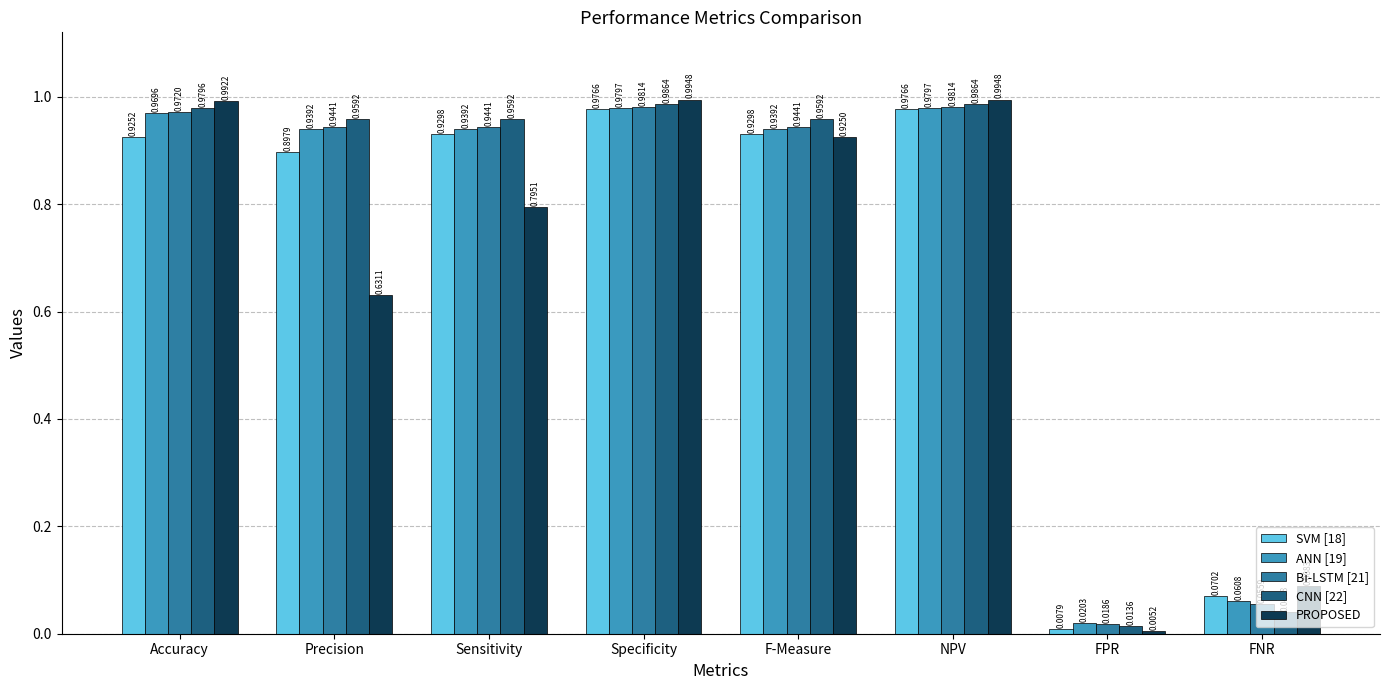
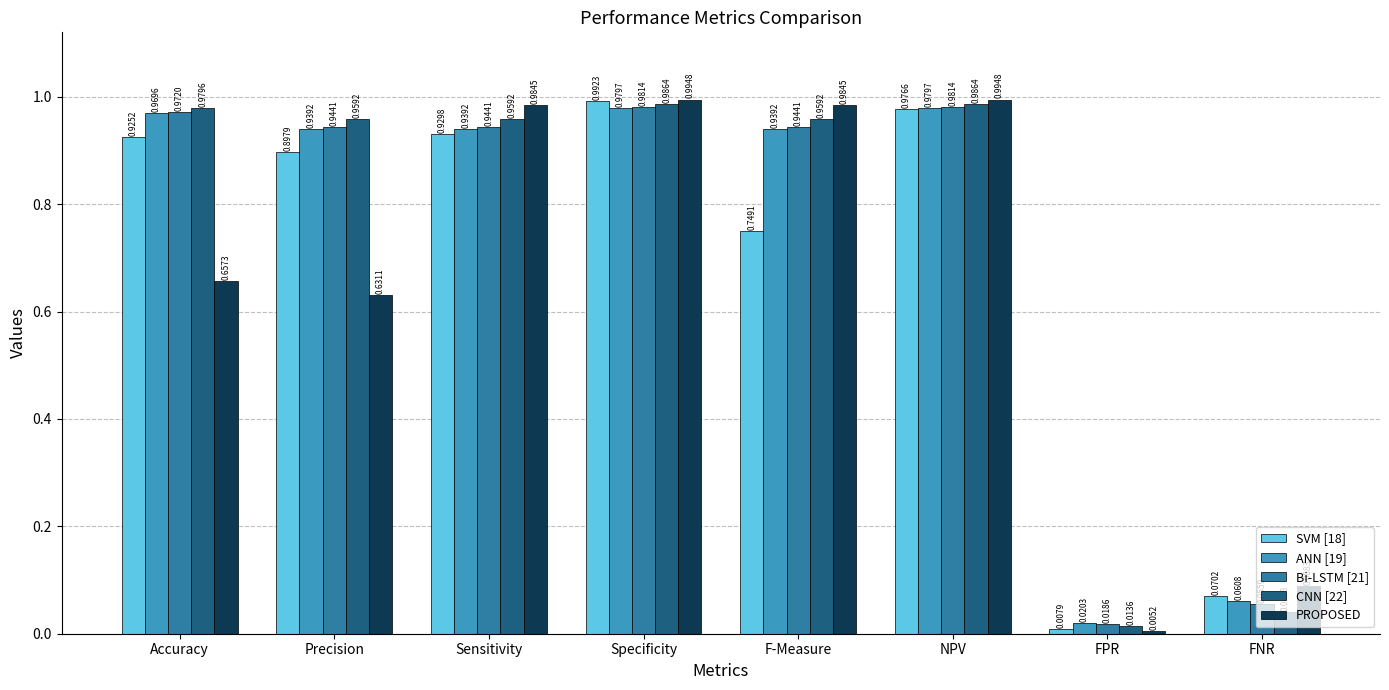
  {
    "SVM [18]": {
      "Accuracy": 0.9252,
      "Precision": 0.8979,
      "Sensitivity": 0.9298,
-     "Specificity": 0.9766,
-     "F-Measure": 0.9298,
+     "Specificity": 0.9923,
+     "F-Measure": 0.7491,
      "NPV": 0.9766,
      "FPR": 0.0079,
      "FNR": 0.0702
    },
    "PROPOSED": {
-     "Accuracy": 0.9922,
+     "Accuracy": 0.6573,
      "Precision": 0.6311,
-     "Sensitivity": 0.7951,
+     "Sensitivity": 0.9845,
      "Specificity": 0.9948,
-     "F-Measure": 0.9250,
+     "F-Measure": 0.9845,
      "NPV": 0.9948,
      "FPR": 0.0052
    }
  }
